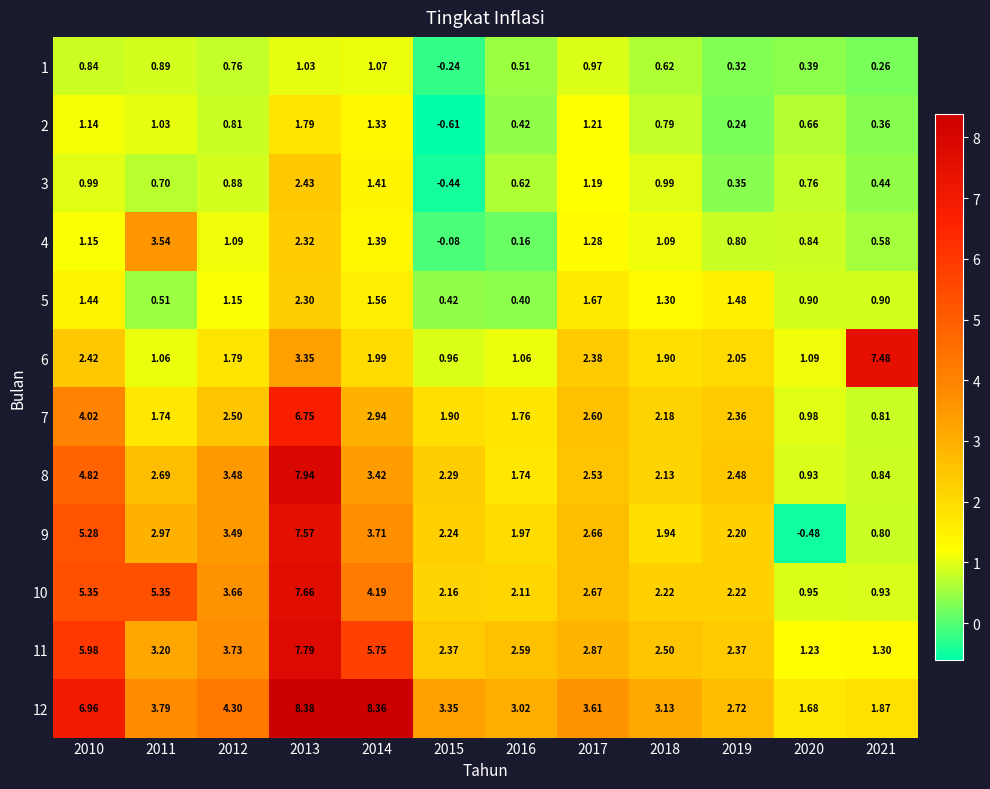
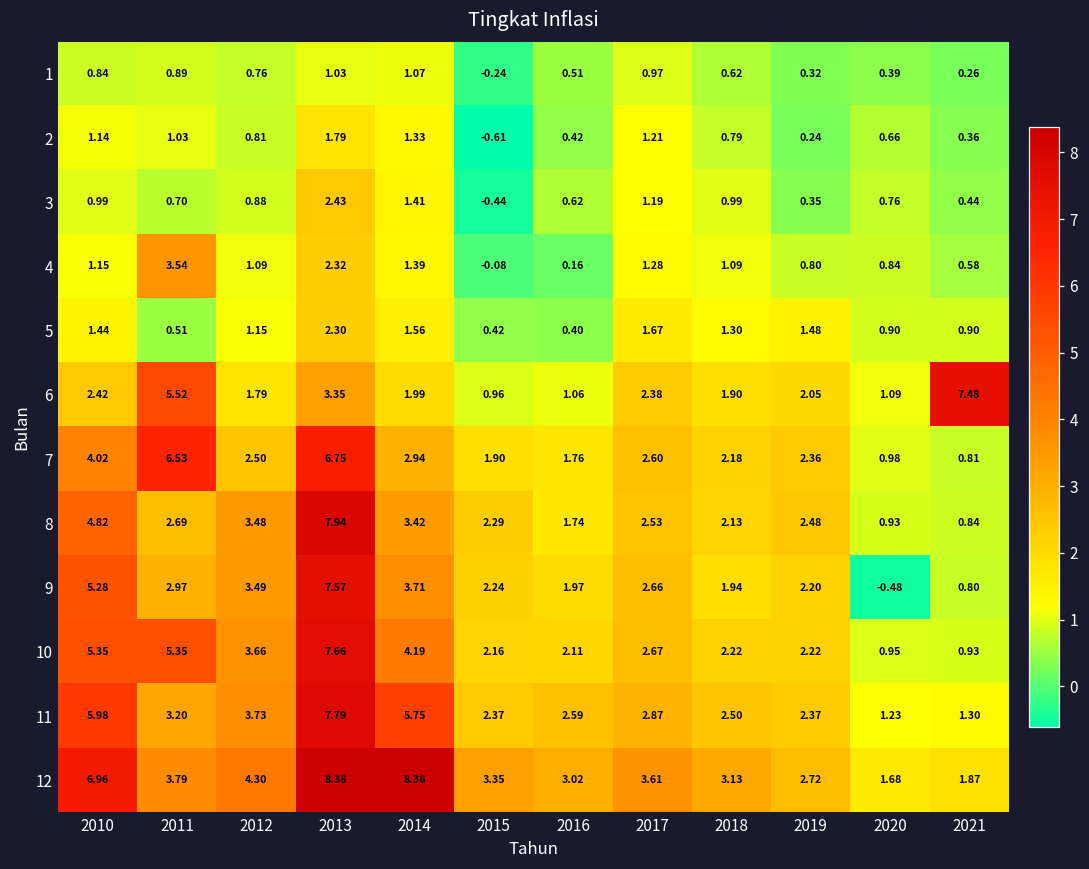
  {
    "1": {
      "2010": 0.84,
      "2011": 0.89,
      "2012": 0.76,
      "2013": 1.03,
      "2014": 1.07,
      "2015": -0.24,
      "2016": 0.51,
      "2017": 0.97,
      "2018": 0.62,
      "2019": 0.32,
      "2020": 0.39,
      "2021": 0.26
    },
    "2": {
      "2010": 1.14,
      "2011": 1.03,
      "2012": 0.81,
      "2013": 1.79,
      "2014": 1.33,
      "2015": -0.61,
      "2016": 0.42,
      "2017": 1.21,
      "2018": 0.79,
      "2019": 0.24,
      "2020": 0.66,
      "2021": 0.36
    },
    "3": {
      "2010": 0.99,
      "2011": 0.70,
      "2012": 0.88,
      "2013": 2.43,
      "2014": 1.41,
      "2015": -0.44,
      "2016": 0.62,
      "2017": 1.19,
      "2018": 0.99,
      "2019": 0.35,
      "2020": 0.76,
      "2021": 0.44
    },
    "4": {
      "2010": 1.15,
      "2011": 3.54,
      "2012": 1.09,
      "2013": 2.32,
      "2014": 1.39,
      "2015": -0.08,
      "2016": 0.16,
      "2017": 1.28,
      "2018": 1.09,
      "2019": 0.80,
      "2020": 0.84,
      "2021": 0.58
    },
    "5": {
      "2010": 1.44,
      "2011": 0.51,
      "2012": 1.15,
      "2013": 2.30,
      "2014": 1.56,
      "2015": 0.42,
      "2016": 0.40,
      "2017": 1.67,
      "2018": 1.30,
      "2019": 1.48,
      "2020": 0.90,
      "2021": 0.90
    },
    "6": {
      "2010": 2.42,
-     "2011": 1.06,
+     "2011": 5.52,
      "2012": 1.79,
      "2013": 3.35,
      "2014": 1.99,
      "2015": 0.96,
      "2016": 1.06,
      "2017": 2.38,
      "2018": 1.90,
      "2019": 2.05,
      "2020": 1.09,
      "2021": 7.48
    },
    "7": {
      "2010": 4.02,
-     "2011": 1.74,
+     "2011": 6.53,
      "2012": 2.50,
      "2013": 6.75,
      "2014": 2.94,
      "2015": 1.90,
      "2016": 1.76,
      "2017": 2.60,
      "2018": 2.18,
      "2019": 2.36,
      "2020": 0.98,
      "2021": 0.81
    },
    "8": {
      "2010": 4.82,
      "2011": 2.69,
      "2012": 3.48,
      "2013": 7.94,
      "2014": 3.42,
      "2015": 2.29,
      "2016": 1.74,
      "2017": 2.53,
      "2018": 2.13,
      "2019": 2.48,
      "2020": 0.93,
      "2021": 0.84
    },
    "9": {
      "2010": 5.28,
      "2011": 2.97,
      "2012": 3.49,
      "2013": 7.57,
      "2014": 3.71,
      "2015": 2.24,
      "2016": 1.97,
      "2017": 2.66,
      "2018": 1.94,
      "2019": 2.20,
      "2020": -0.48,
      "2021": 0.80
    },
    "10": {
      "2010": 5.35,
      "2011": 5.35,
      "2012": 3.66,
      "2013": 7.66,
      "2014": 4.19,
      "2015": 2.16,
      "2016": 2.11,
      "2017": 2.67,
      "2018": 2.22,
      "2019": 2.22,
      "2020": 0.95,
      "2021": 0.93
    },
    "11": {
      "2010": 5.98,
      "2011": 3.20,
      "2012": 3.73,
      "2013": 7.79,
      "2014": 5.75,
      "2015": 2.37,
      "2016": 2.59,
      "2017": 2.87,
      "2018": 2.50,
      "2019": 2.37,
      "2020": 1.23,
      "2021": 1.30
    },
    "12": {
      "2010": 6.96,
      "2011": 3.79,
      "2012": 4.30,
      "2013": 8.38,
      "2014": 8.36,
      "2015": 3.35,
      "2016": 3.02,
      "2017": 3.61,
      "2018": 3.13,
      "2019": 2.72,
      "2020": 1.68,
      "2021": 1.87
    }
  }
